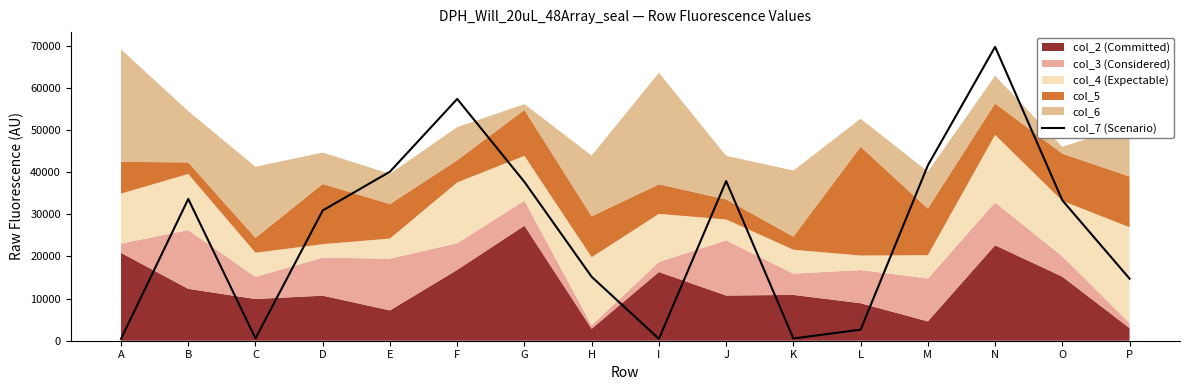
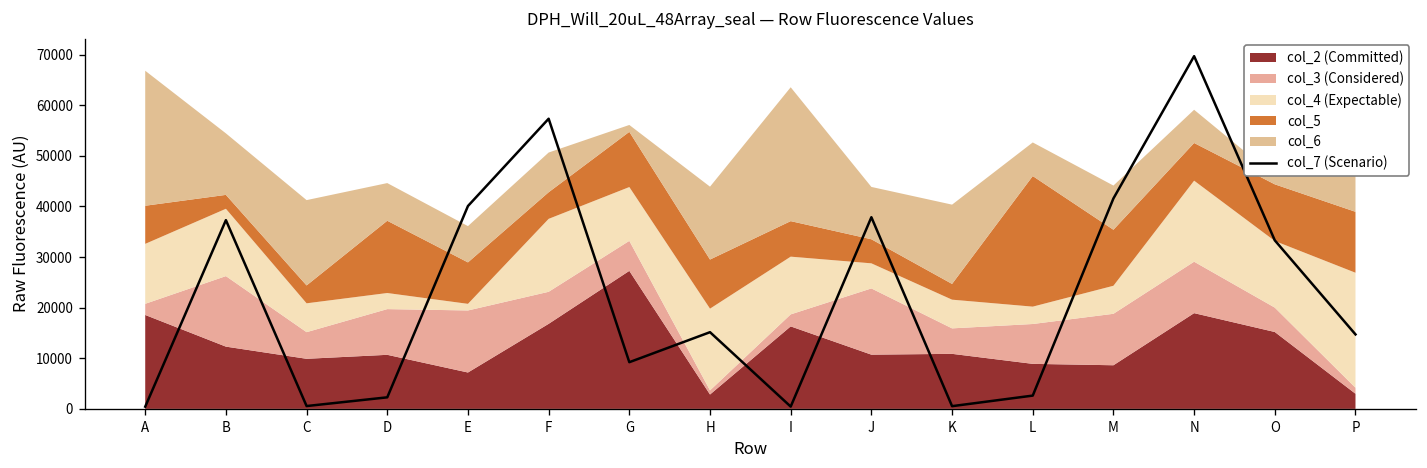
  {
    "col_2 (Committed)": {
-     "A": 21000,
+     "A": 19000,
      "B": 12000,
      "C": 10000,
      "D": 11000,
      "E": 7000,
      "F": 17000,
      "G": 27000,
      "H": 3000,
      "I": 16000,
      "J": 11000,
      "K": 11000,
      "L": 9000,
-     "M": 5000,
-     "N": 23000,
+     "M": 9000,
+     "N": 19000,
      "O": 15000,
      "P": 3000
    },
    "col_7 (Scenario)": {
      "A": 0,
-     "B": 34000,
+     "B": 37000,
      "C": 1000,
-     "D": 31000,
+     "D": 2000,
      "F": 57000,
-     "G": 38000,
+     "G": 9000,
      "H": 15000,
      "I": 0,
      "J": 38000,
      "K": 1000,
      "L": 3000,
      "M": 42000,
      "N": 70000,
      "P": 15000
    },
    "col_4 (Expectable)": {
      "A": 12000,
      "B": 13000,
      "C": 6000,
      "D": 3000,
-     "E": 5000,
+     "E": 1000,
      "F": 14000,
      "G": 11000,
      "H": 16000,
      "I": 11000,
      "J": 5000,
      "K": 6000,
      "L": 3000,
      "M": 6000,
      "N": 16000,
      "P": 23000
    },
    "col_5": {
      "A": 8000,
      "B": 3000,
      "C": 4000,
      "D": 14000,
      "E": 8000,
      "F": 5000,
      "G": 11000,
      "H": 10000,
      "I": 7000,
      "J": 5000,
      "K": 3000,
      "L": 26000,
      "M": 11000,
      "N": 7000,
      "O": 11000,
      "P": 12000
    }
  }
